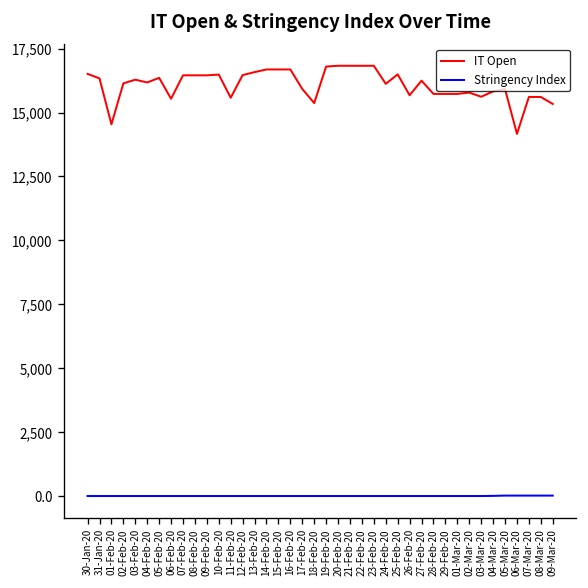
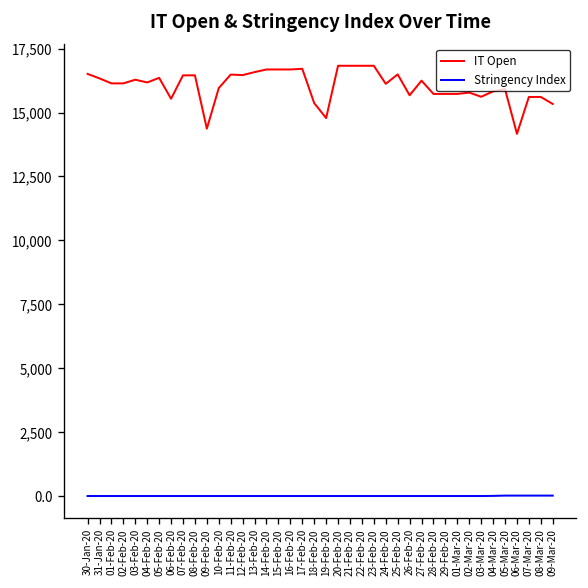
  {
    "IT Open": {
      "30-Jan-20": "16,500",
      "31-Jan-20": "16,300",
-     "01-Feb-20": "14,500",
+     "01-Feb-20": "16,100",
      "02-Feb-20": "16,100",
      "03-Feb-20": "16,300",
      "04-Feb-20": "16,200",
      "05-Feb-20": "16,400",
      "06-Feb-20": "15,500",
      "07-Feb-20": "16,500",
      "08-Feb-20": "16,500",
-     "09-Feb-20": "16,500",
-     "10-Feb-20": "16,500",
-     "11-Feb-20": "15,600",
+     "09-Feb-20": "14,400",
+     "10-Feb-20": "16,000",
+     "11-Feb-20": "16,500",
      "12-Feb-20": "16,500",
      "13-Feb-20": "16,600",
      "14-Feb-20": "16,700",
      "15-Feb-20": "16,700",
      "16-Feb-20": "16,700",
-     "17-Feb-20": "15,900",
+     "17-Feb-20": "16,700",
      "18-Feb-20": "15,400",
-     "19-Feb-20": "16,800",
+     "19-Feb-20": "14,800",
      "20-Feb-20": "16,800",
      "21-Feb-20": "16,800",
      "22-Feb-20": "16,800",
      "23-Feb-20": "16,800",
      "24-Feb-20": "16,100",
      "25-Feb-20": "16,500",
      "26-Feb-20": "15,700",
      "27-Feb-20": "16,200",
      "28-Feb-20": "15,700",
      "29-Feb-20": "15,700",
      "01-Mar-20": "15,700",
      "02-Mar-20": "15,800",
      "03-Mar-20": "15,600",
      "04-Mar-20": "15,800",
      "06-Mar-20": "14,200",
      "07-Mar-20": "15,600",
      "08-Mar-20": "15,600",
      "09-Mar-20": "15,300"
    },
    "Stringency Index": {
      "30-Jan-20": "0",
      "31-Jan-20": "0",
      "01-Feb-20": "0",
      "02-Feb-20": "0",
      "03-Feb-20": "0",
      "04-Feb-20": "0",
      "05-Feb-20": "0",
      "06-Feb-20": "0",
      "07-Feb-20": "0",
      "08-Feb-20": "0",
      "09-Feb-20": "0",
      "10-Feb-20": "0",
      "11-Feb-20": "0",
      "12-Feb-20": "0",
      "13-Feb-20": "0",
      "14-Feb-20": "0",
      "15-Feb-20": "0",
      "16-Feb-20": "0",
      "17-Feb-20": "0",
      "18-Feb-20": "0",
      "19-Feb-20": "0",
      "20-Feb-20": "0",
      "21-Feb-20": "0",
      "22-Feb-20": "0",
      "23-Feb-20": "0",
      "24-Feb-20": "0",
      "25-Feb-20": "0",
      "26-Feb-20": "0",
      "27-Feb-20": "0",
      "28-Feb-20": "0",
      "29-Feb-20": "0",
      "01-Mar-20": "0",
      "02-Mar-20": "0",
      "03-Mar-20": "0",
      "04-Mar-20": "0",
      "05-Mar-20": "0",
      "06-Mar-20": "0",
      "07-Mar-20": "0",
      "08-Mar-20": "0",
      "09-Mar-20": "0"
    }
  }
